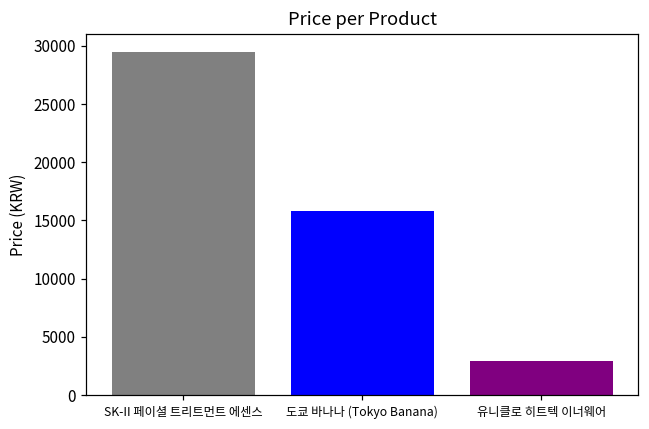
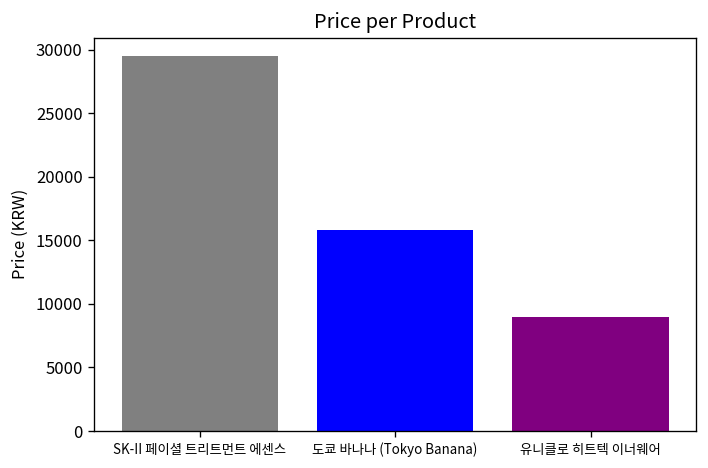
  {
    "SK-II 페이셜 트리트먼트 에센스": 29500,
    "도쿄 바나나 (Tokyo Banana)": 15900,
-   "유니클로 히트텍 이너웨어": 2900
+   "유니클로 히트텍 이너웨어": 9000
  }
